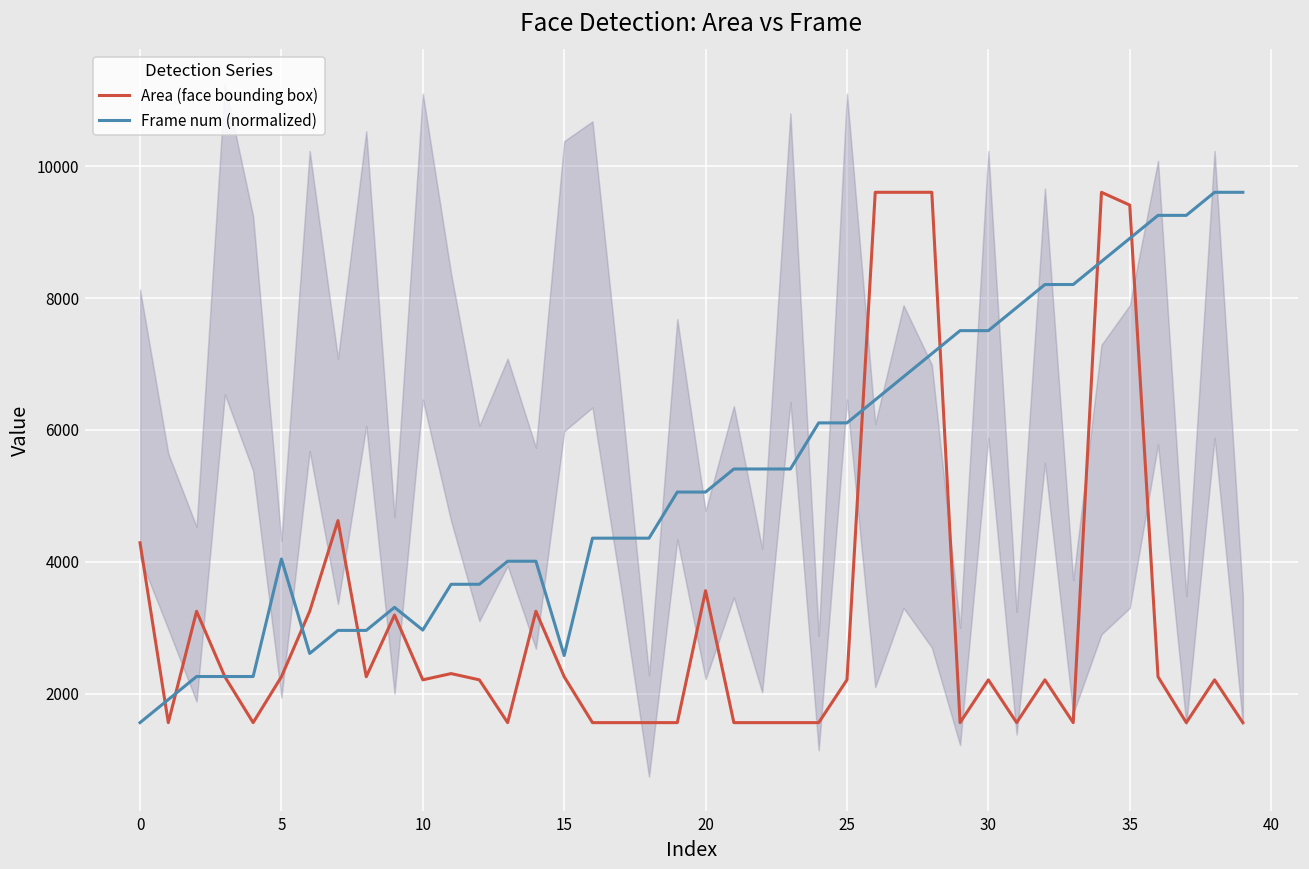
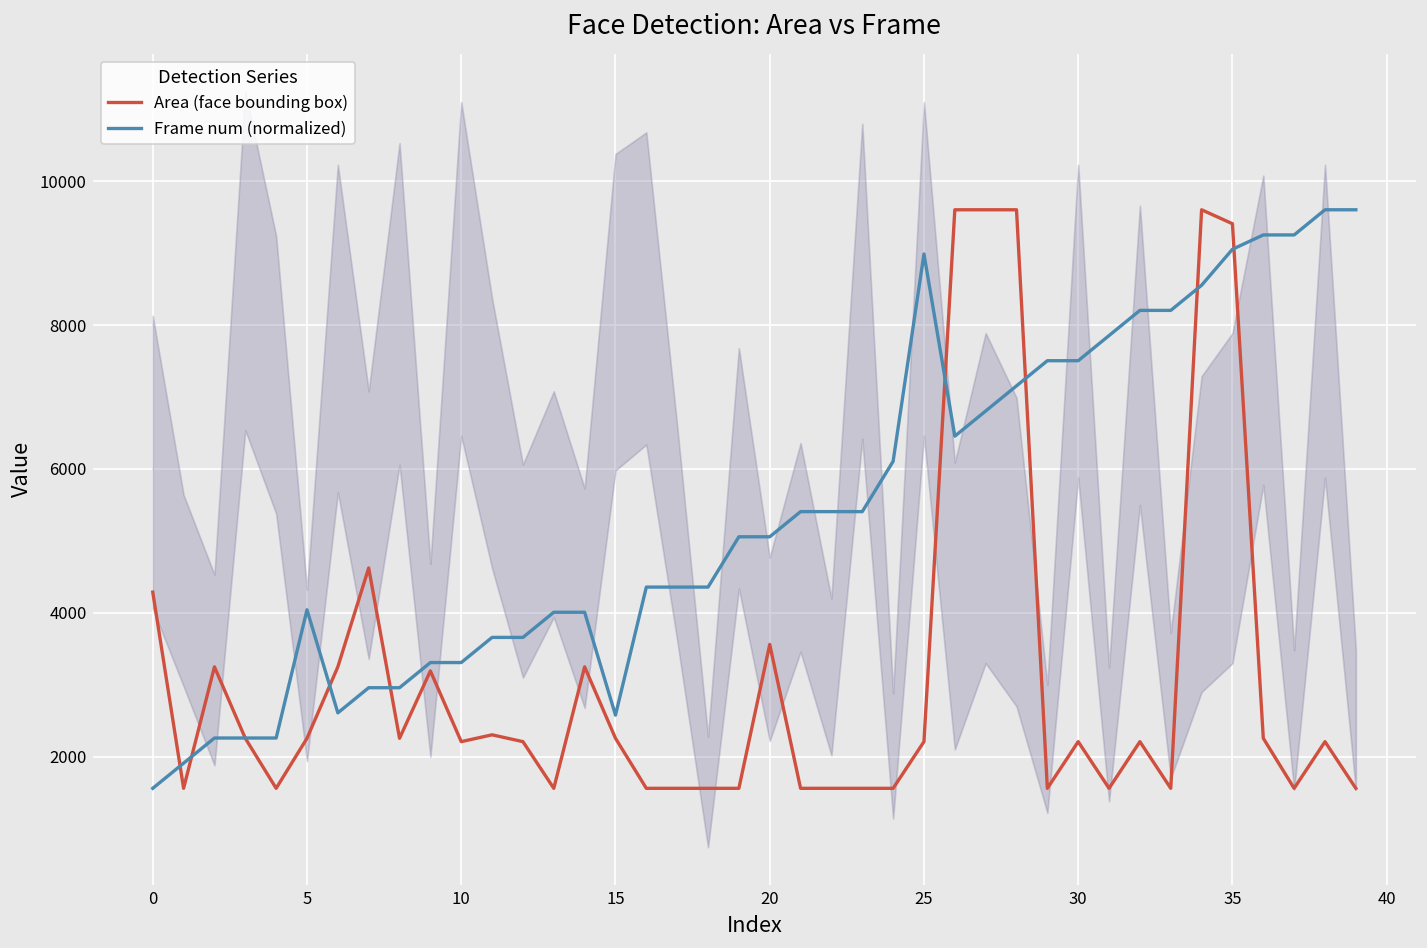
  {
    "Area (face bounding box)": {
      "0": 4300,
      "5": 2300,
      "10": 2200,
      "15": 2300,
      "20": 3600,
      "25": 2200,
      "30": 2200,
      "35": 9400
    },
    "Frame num (normalized)": {
      "0": 1600,
      "5": 4000,
-     "10": 3000,
+     "10": 3300,
      "15": 2600,
      "20": 5100,
-     "25": 6100,
+     "25": 9000,
      "30": 7500,
-     "35": 8900
+     "35": 9100
    }
  }
